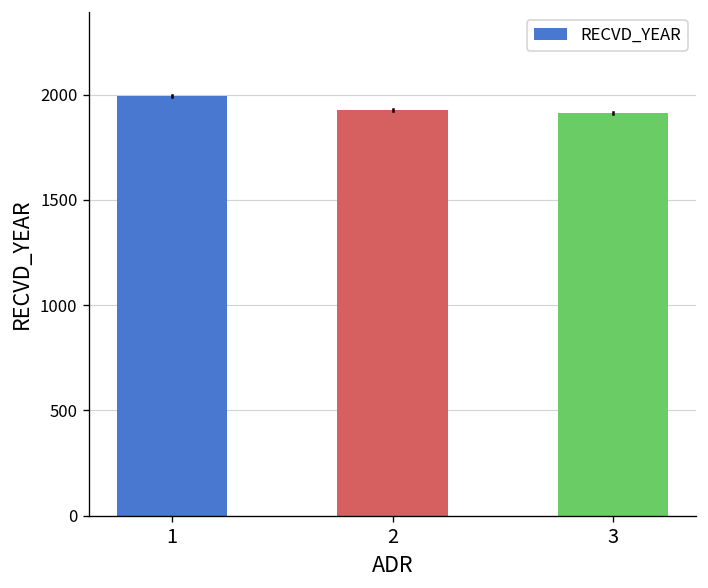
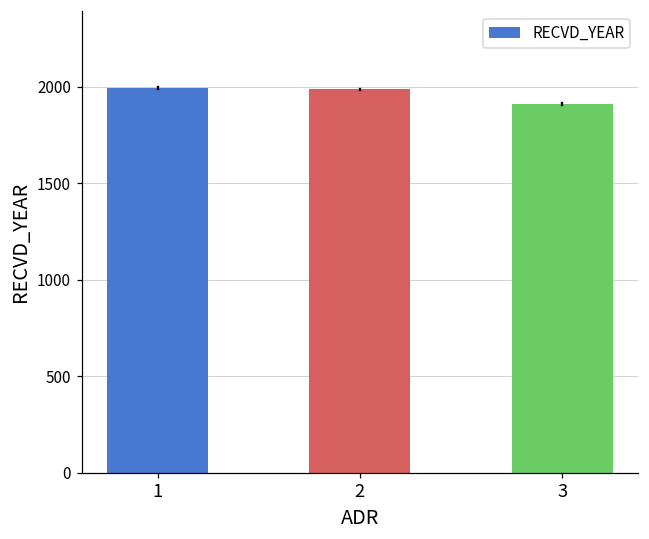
  {
    "RECVD_YEAR": {
      "1": 1990,
-     "2": 1930,
+     "2": 1990,
      "3": 1910
    }
  }
